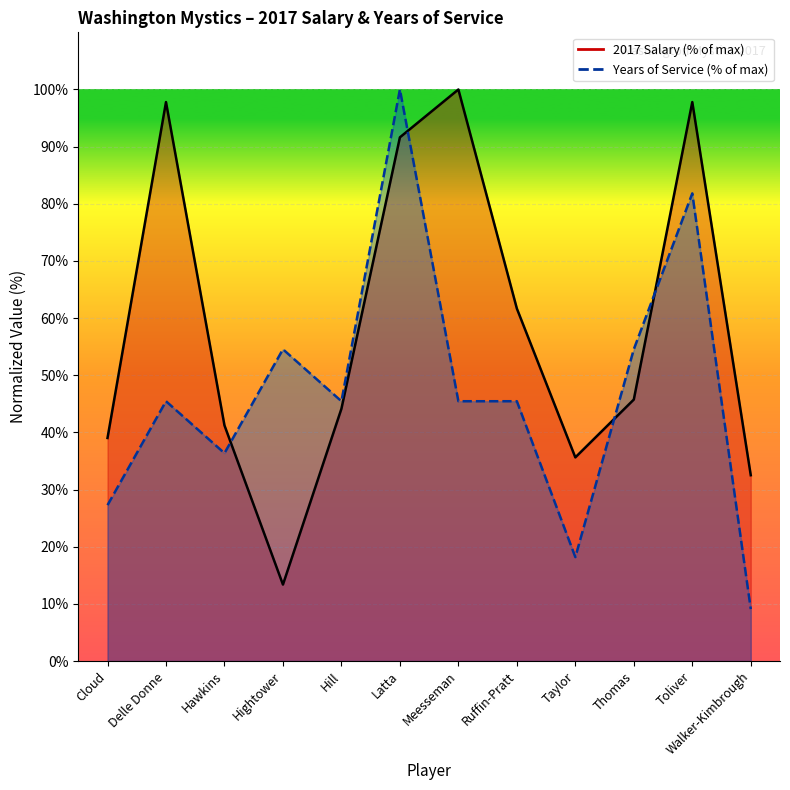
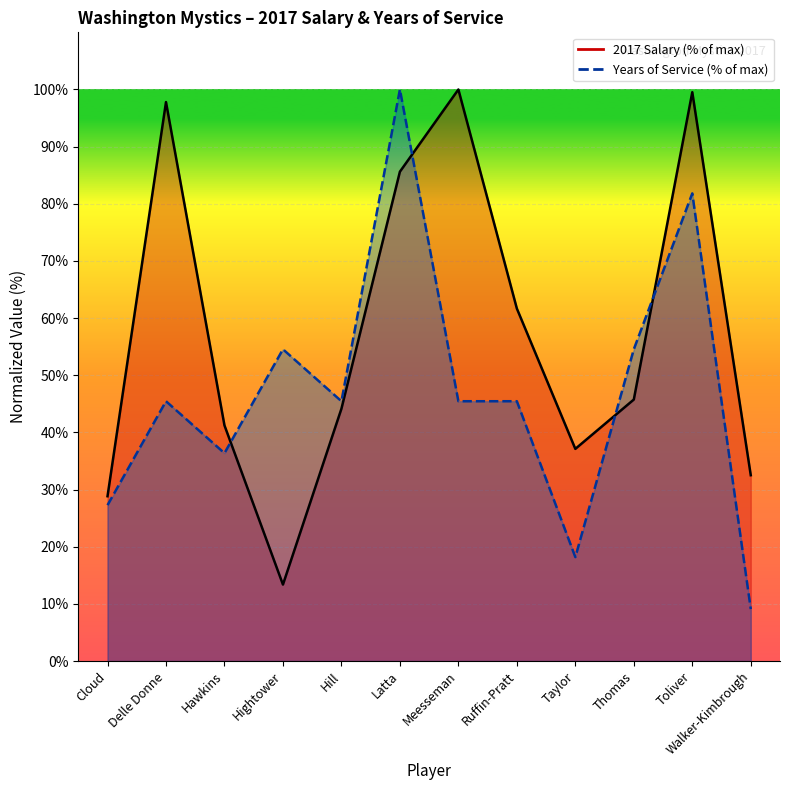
  {
    "2017 Salary (% of max)": {
-     "Cloud": "39%",
+     "Cloud": "29%",
      "Delle Donne": "98%",
      "Hawkins": "41%",
      "Hightower": "13%",
      "Hill": "44%",
-     "Latta": "92%",
+     "Latta": "86%",
      "Meesseman": "100%",
      "Ruffin-Pratt": "62%",
-     "Taylor": "36%",
+     "Taylor": "37%",
      "Thomas": "46%",
-     "Toliver": "98%",
+     "Toliver": "100%",
      "Walker-Kimbrough": "33%"
    }
  }
